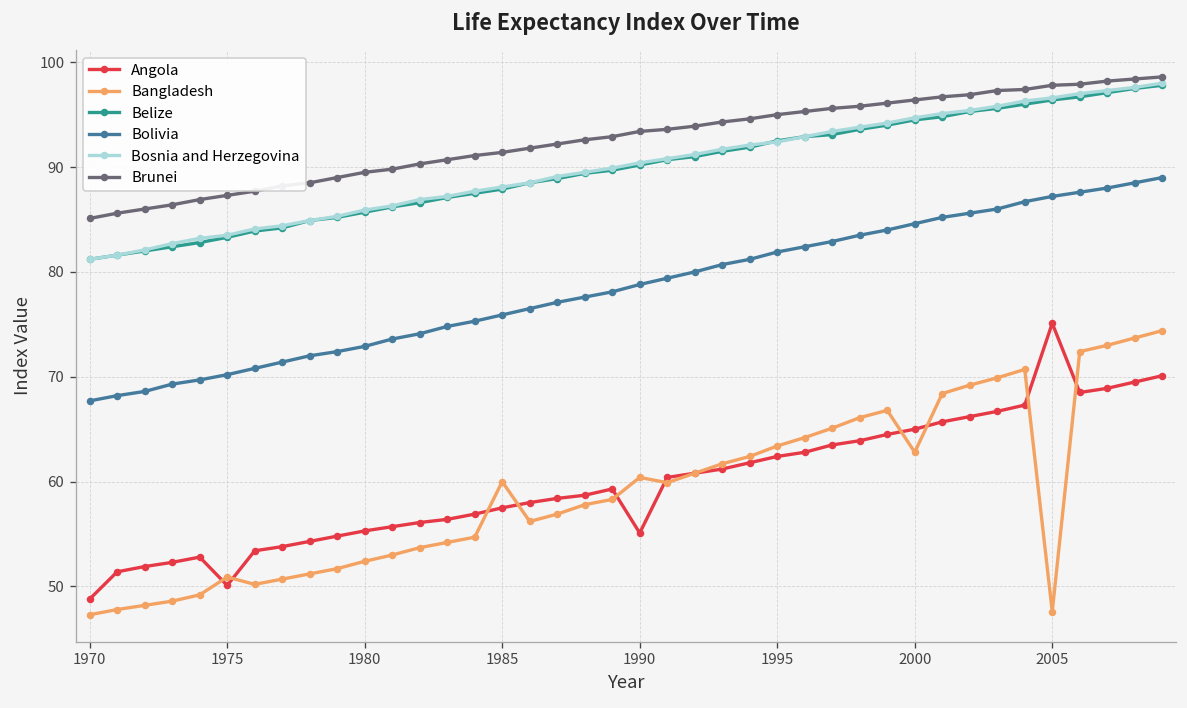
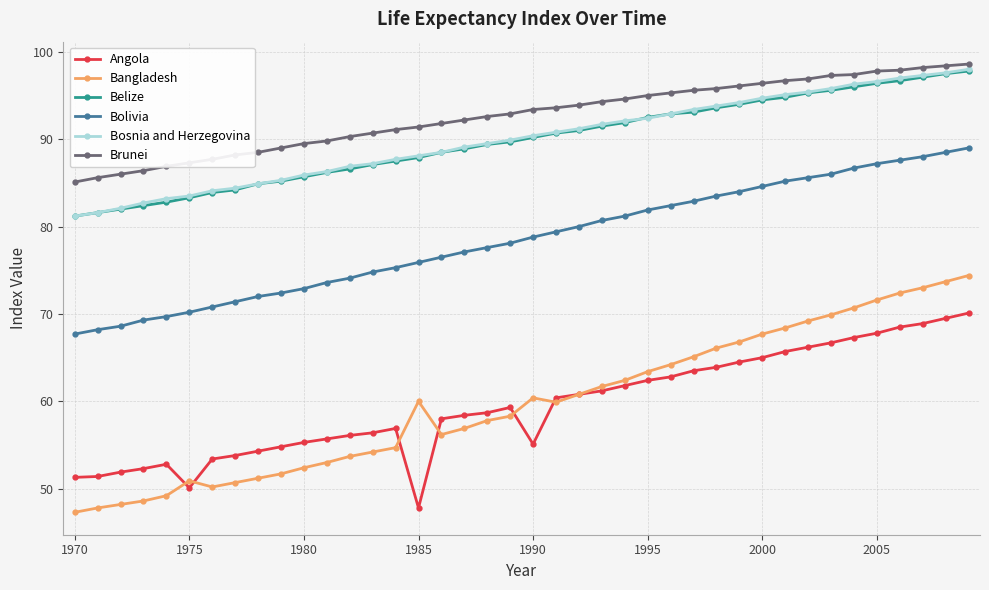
  {
    "Angola": {
-     "1970": 49,
+     "1970": 51,
      "1975": 50,
      "1980": 55,
-     "1985": 58,
+     "1985": 48,
      "1990": 55,
      "1995": 62,
      "2000": 65,
-     "2005": 75
+     "2005": 68
    },
    "Bangladesh": {
      "1970": 47,
      "1975": 51,
      "1980": 52,
      "1985": 60,
      "1990": 60,
      "1995": 63,
-     "2000": 63,
-     "2005": 48
+     "2000": 68,
+     "2005": 72
    }
  }
